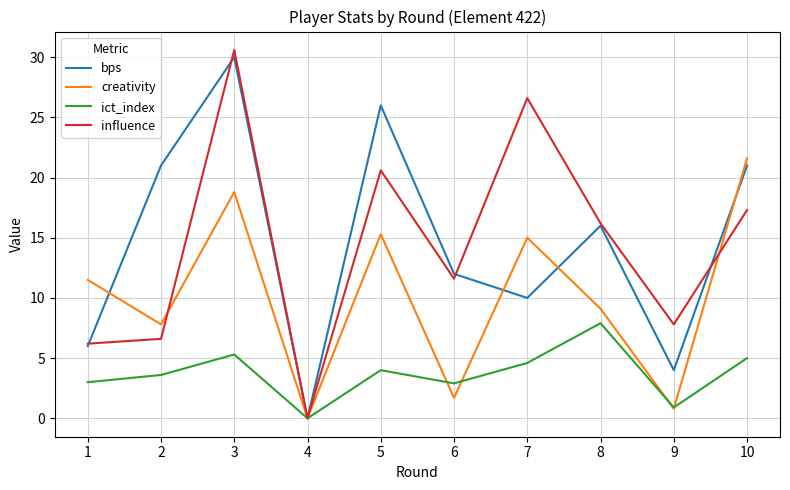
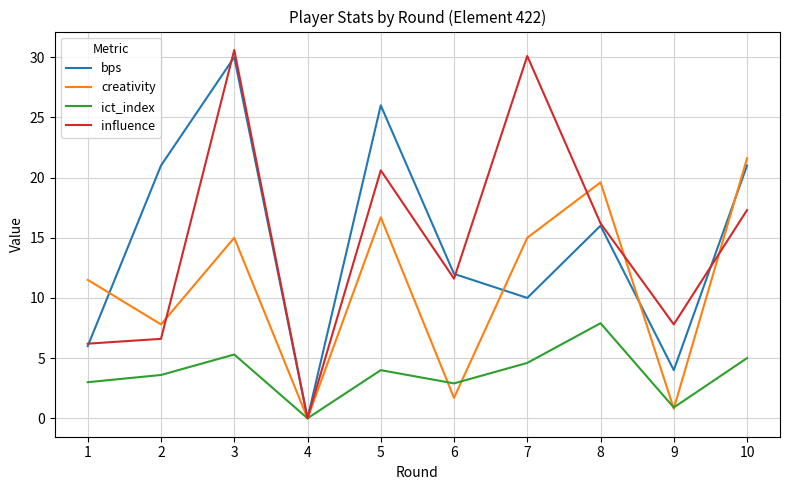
  {
    "bps": {
      "2": 21.0,
      "3": 30.0,
      "5": 26.0,
      "6": 12.0,
      "7": 10.0,
      "9": 4.0,
      "10": 21.0
    },
    "creativity": {
      "1": 11.5,
      "2": 7.8,
-     "3": 18.8,
-     "5": 15.3,
+     "3": 15.0,
+     "5": 16.7,
      "6": 1.7,
      "7": 15.0,
-     "8": 9.1,
+     "8": 19.6,
      "10": 21.6
    },
    "ict_index": {
      "1": 3.0,
      "2": 3.6,
      "3": 5.3,
      "5": 4.0,
      "6": 2.9,
      "7": 4.6,
      "8": 7.9,
      "10": 5.0
    },
    "influence": {
      "2": 6.6,
      "3": 30.6,
      "5": 20.6,
      "6": 11.6,
-     "7": 26.6,
+     "7": 30.1,
      "9": 7.8,
      "10": 17.3
    }
  }
